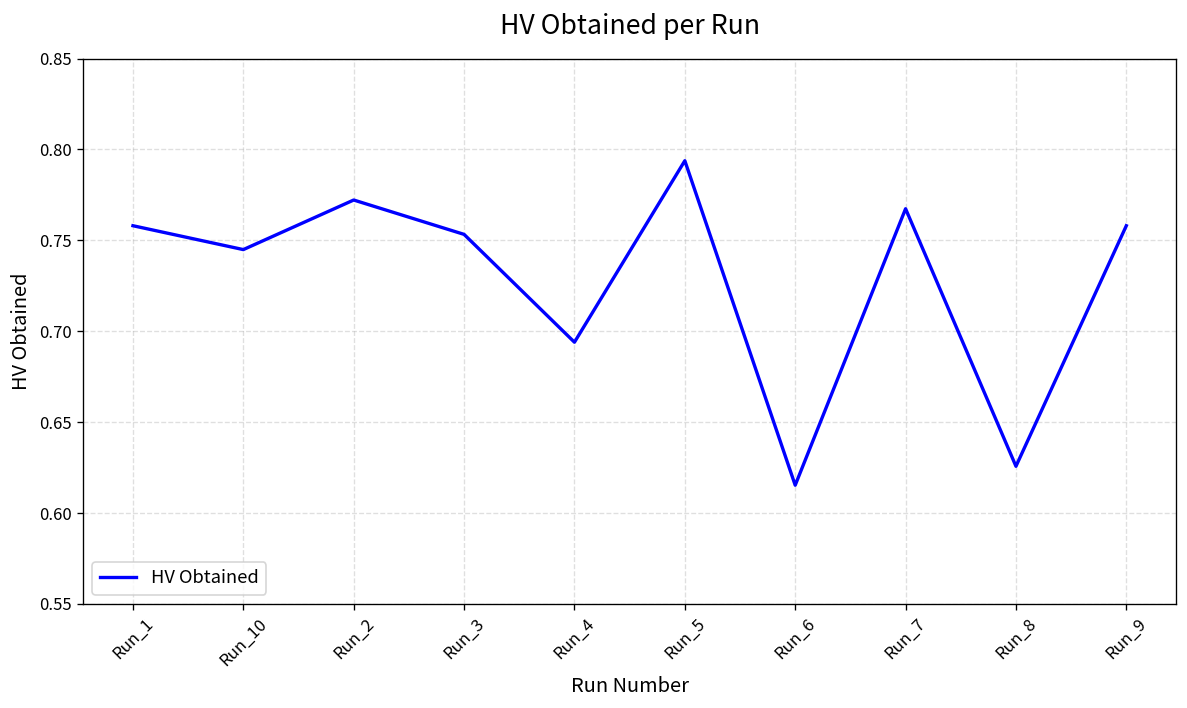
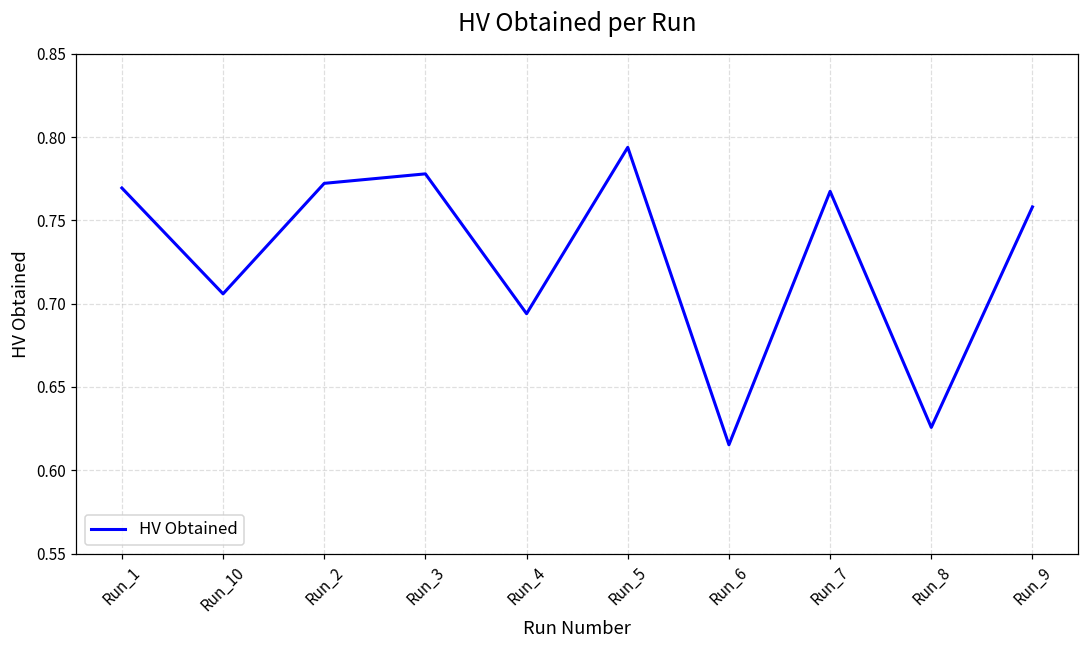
  {
-   "Run_1": 0.758,
-   "Run_10": 0.745,
+   "Run_1": 0.769,
+   "Run_10": 0.706,
    "Run_2": 0.772,
-   "Run_3": 0.753,
+   "Run_3": 0.778,
    "Run_4": 0.694,
    "Run_5": 0.794,
    "Run_6": 0.615,
    "Run_7": 0.767,
    "Run_8": 0.626,
    "Run_9": 0.758
  }
